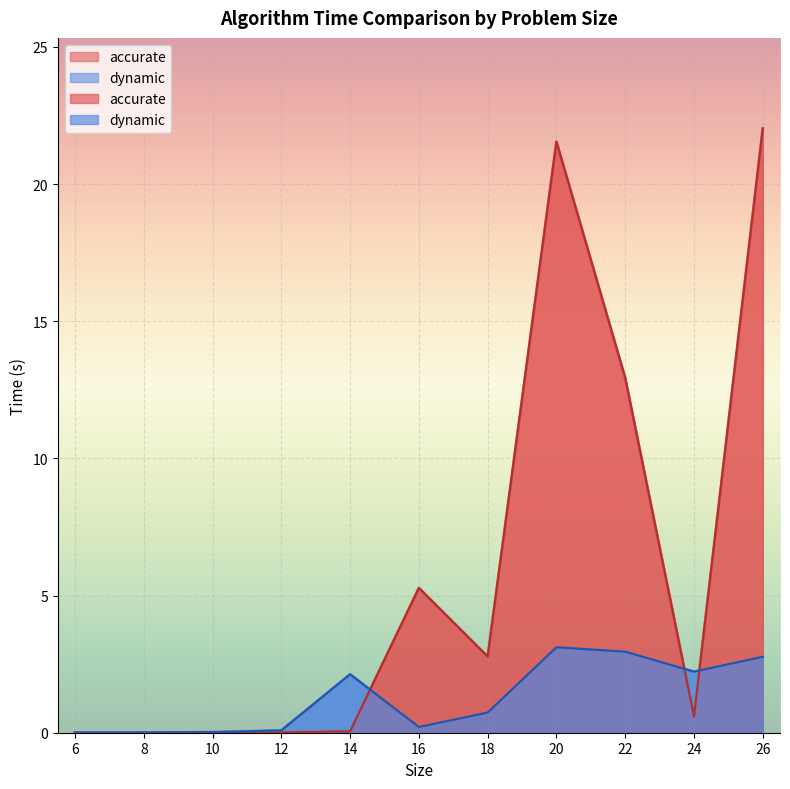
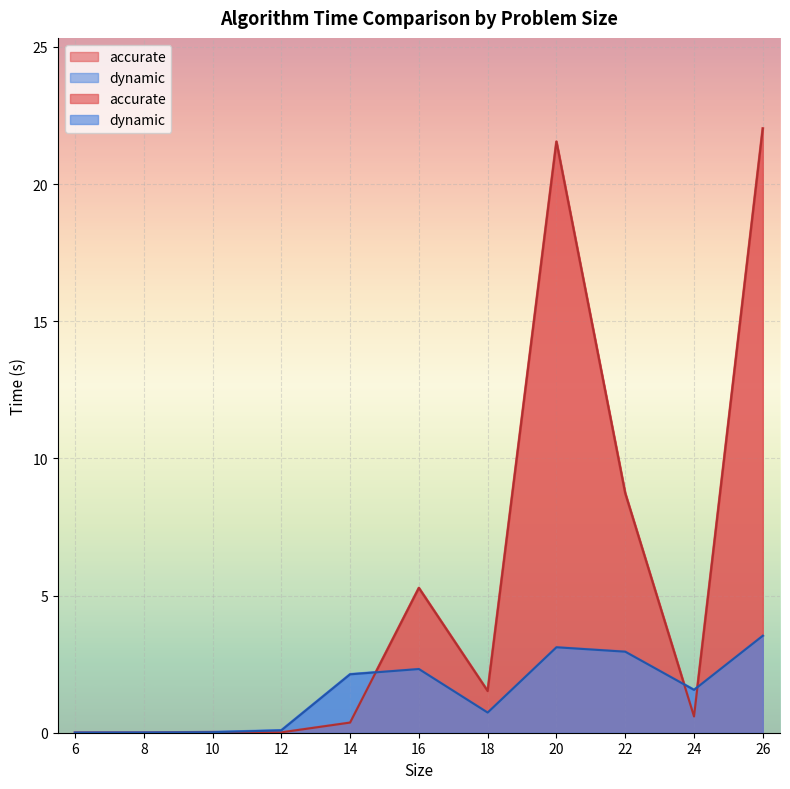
  {
    "accurate": {
-     "14": 0.0,
+     "14": 0.4,
      "16": 5.3,
-     "18": 2.8,
+     "18": 1.5,
      "20": 21.5,
-     "22": 12.9,
+     "22": 8.7,
      "24": 0.6,
      "26": 22.0
    },
    "dynamic": {
      "14": 2.1,
-     "16": 0.2,
+     "16": 2.3,
      "18": 0.7,
      "20": 3.1,
      "22": 3.0,
-     "24": 2.2,
-     "26": 2.8
+     "24": 1.6,
+     "26": 3.5
    }
  }
